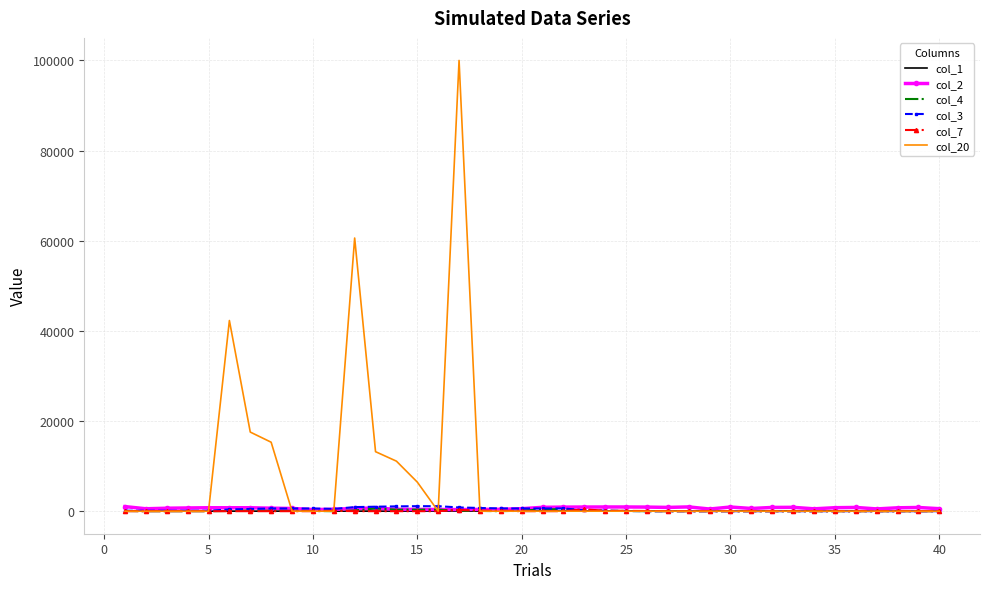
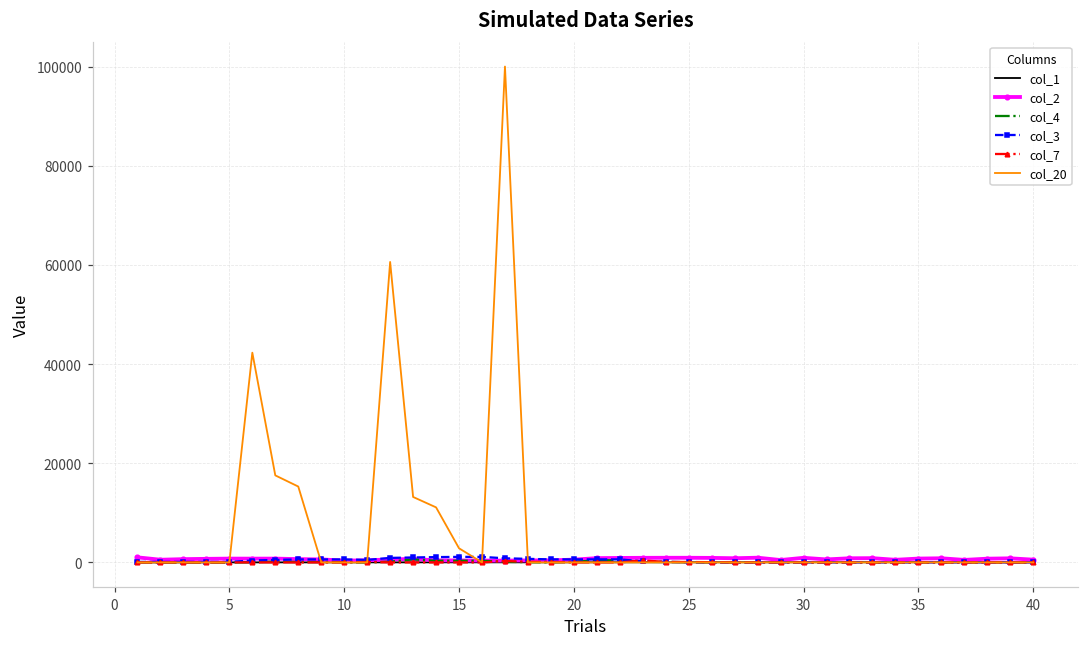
  {
    "col_2": {
      "5": 1000,
      "25": 1000,
      "30": 1000,
      "35": 1000
    },
    "col_3": {
      "15": 1000
    },
    "col_20": {
-     "15": 6000
+     "15": 3000
    }
  }
